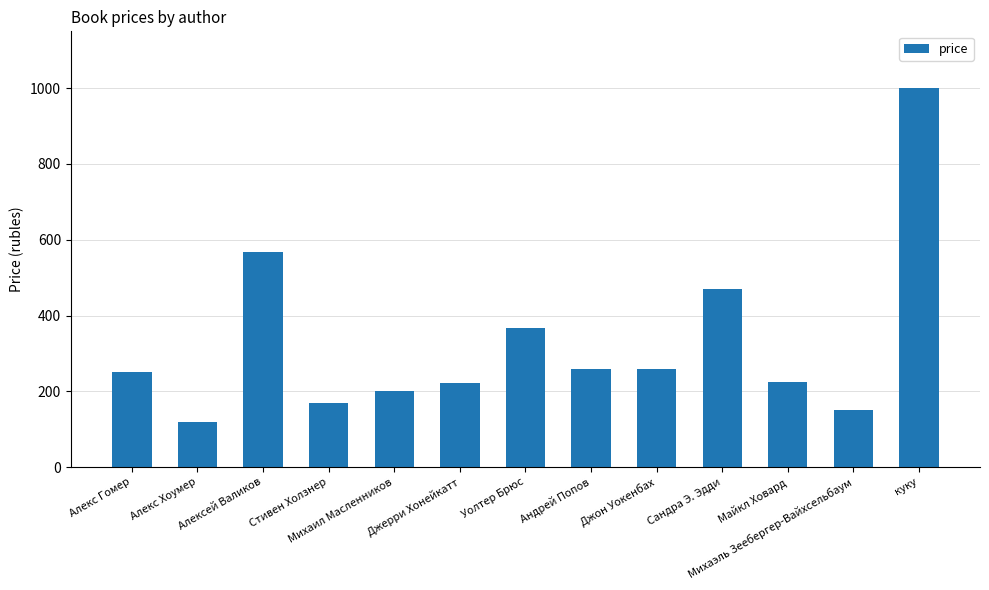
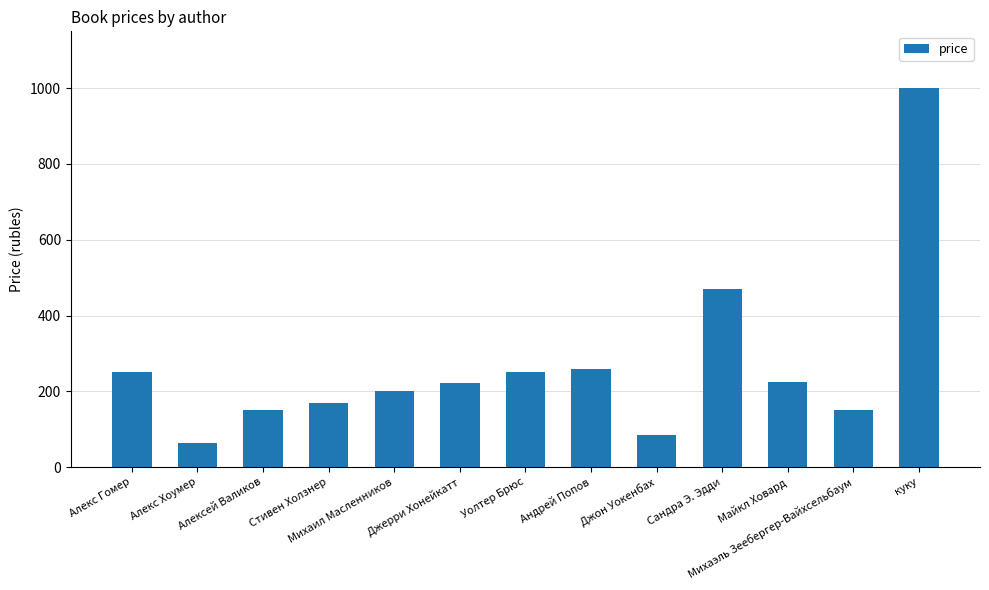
  {
    "Алекс Гомер": 250,
-   "Алекс Хоумер": 120,
-   "Алексей Валиков": 570,
+   "Алекс Хоумер": 60,
+   "Алексей Валиков": 150,
    "Стивен Холзнер": 170,
    "Михаил Масленников": 200,
    "Джерри Хонейкатт": 220,
-   "Уолтер Брюс": 370,
+   "Уолтер Брюс": 250,
    "Андрей Попов": 260,
-   "Джон Уокенбах": 260,
+   "Джон Уокенбах": 90,
    "Сандра Э. Эдди": 470,
    "Майкл Ховард": 230,
    "Михаэль Зеебергер-Вайхсельбаум": 150,
    "куку": 1000
  }
